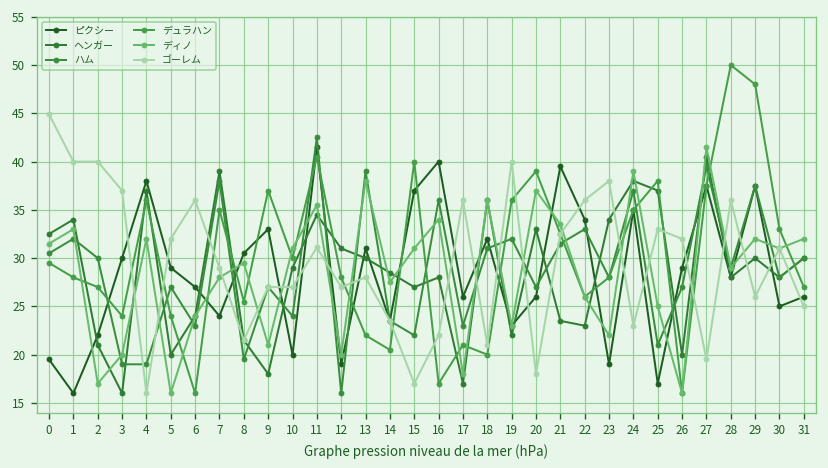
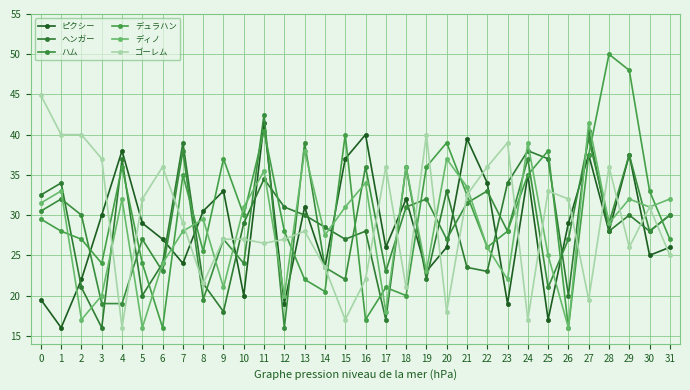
  {
    "ゴーレム": {
      "0": 45,
      "1": 40,
      "2": 40,
      "3": 37,
      "4": 16,
      "5": 32,
      "6": 36,
      "7": 29,
      "10": 27,
-     "11": 31,
+     "11": 27,
      "12": 27,
      "13": 28,
      "15": 17,
      "16": 22,
      "17": 36,
      "18": 21,
      "19": 40,
      "20": 18,
      "22": 36,
-     "23": 38,
-     "24": 23,
+     "23": 39,
+     "24": 17,
      "25": 33,
      "26": 32,
      "27": 20,
      "28": 36,
      "29": 26,
      "31": 25
    }
  }
